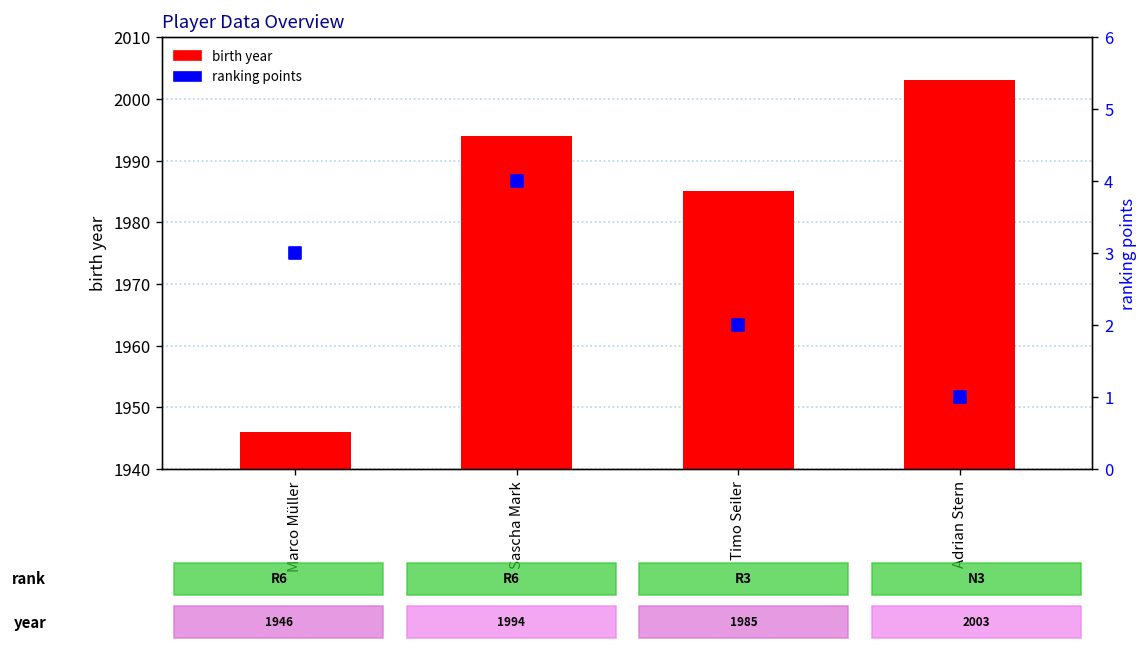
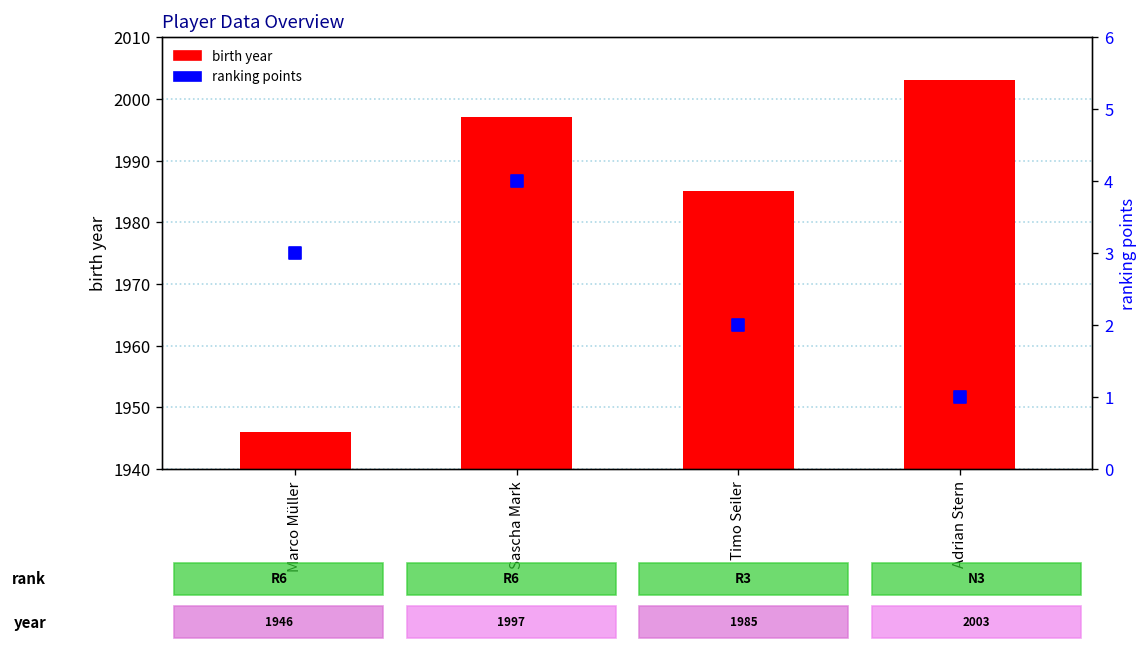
  {
    "birth year": {
-     "Sascha Mark": 1994
+     "Sascha Mark": 1997
    }
  }
